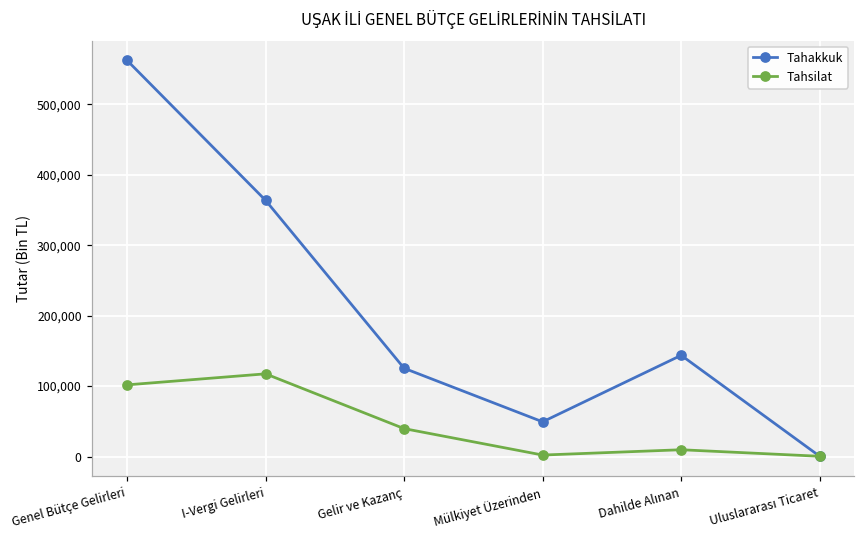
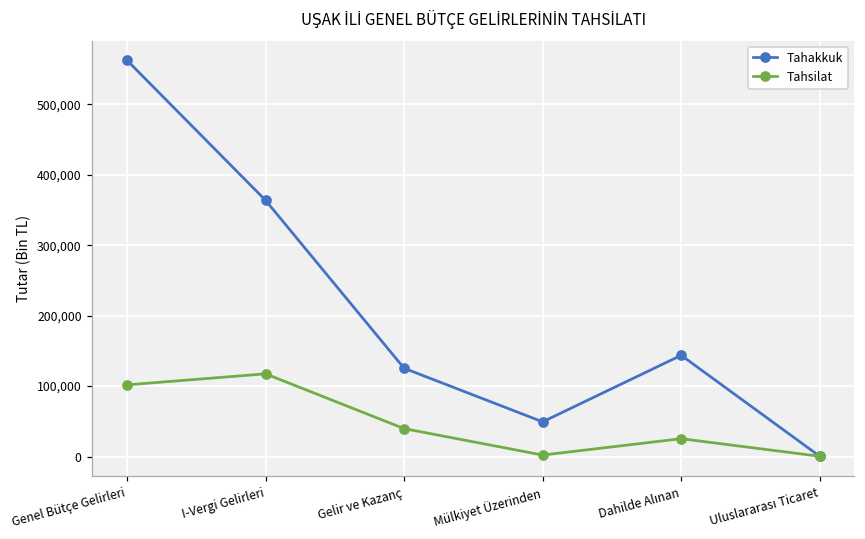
  {
    "Tahakkuk": {
      "Genel Bütçe Gelirleri": "560,000",
      "I-Vergi Gelirleri": "360,000",
      "Gelir ve Kazanç": "130,000",
      "Mülkiyet Üzerinden": "50,000",
      "Dahilde Alınan": "140,000"
    },
    "Tahsilat": {
      "Genel Bütçe Gelirleri": "100,000",
      "I-Vergi Gelirleri": "120,000",
      "Gelir ve Kazanç": "40,000",
      "Mülkiyet Üzerinden": "0",
-     "Dahilde Alınan": "10,000"
+     "Dahilde Alınan": "30,000"
    }
  }
